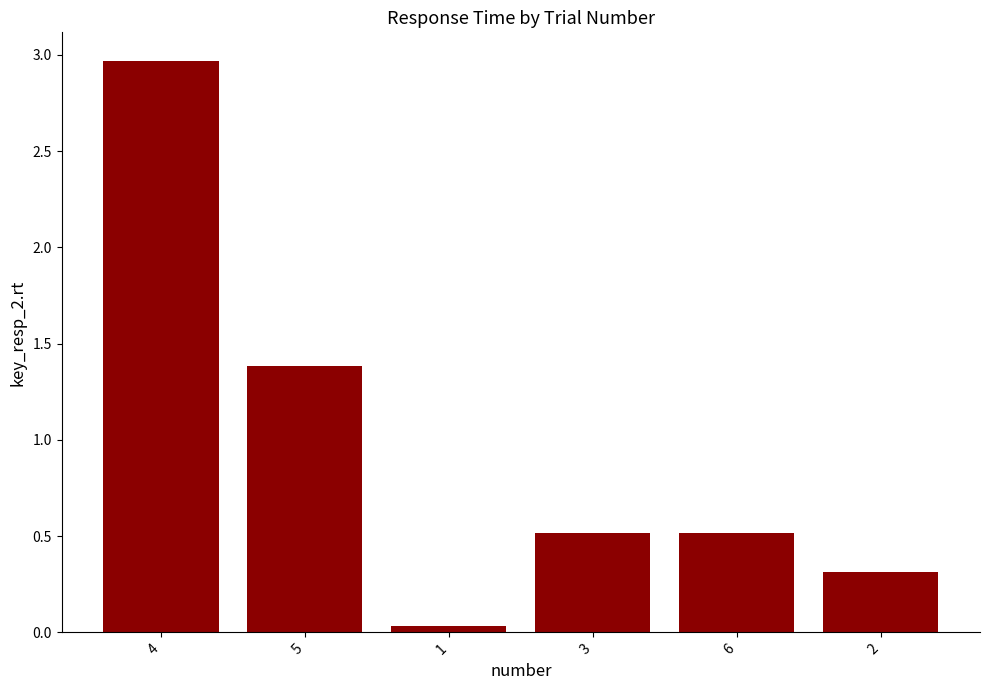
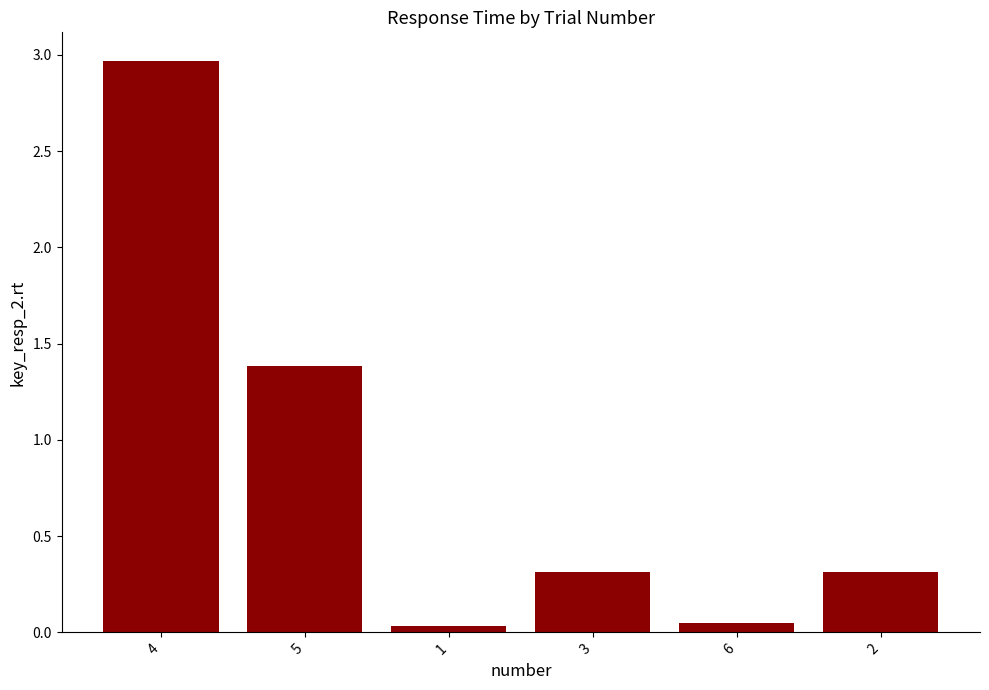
  {
    "4": 2.97,
    "5": 1.38,
    "1": 0.03,
-   "3": 0.51,
-   "6": 0.52,
+   "3": 0.31,
+   "6": 0.05,
    "2": 0.32
  }
